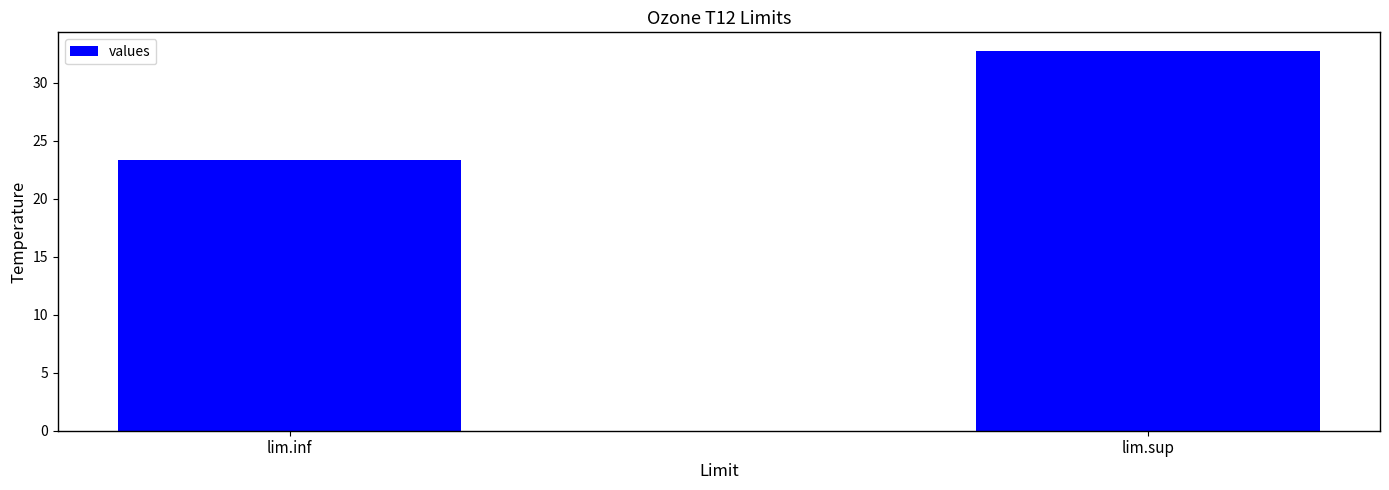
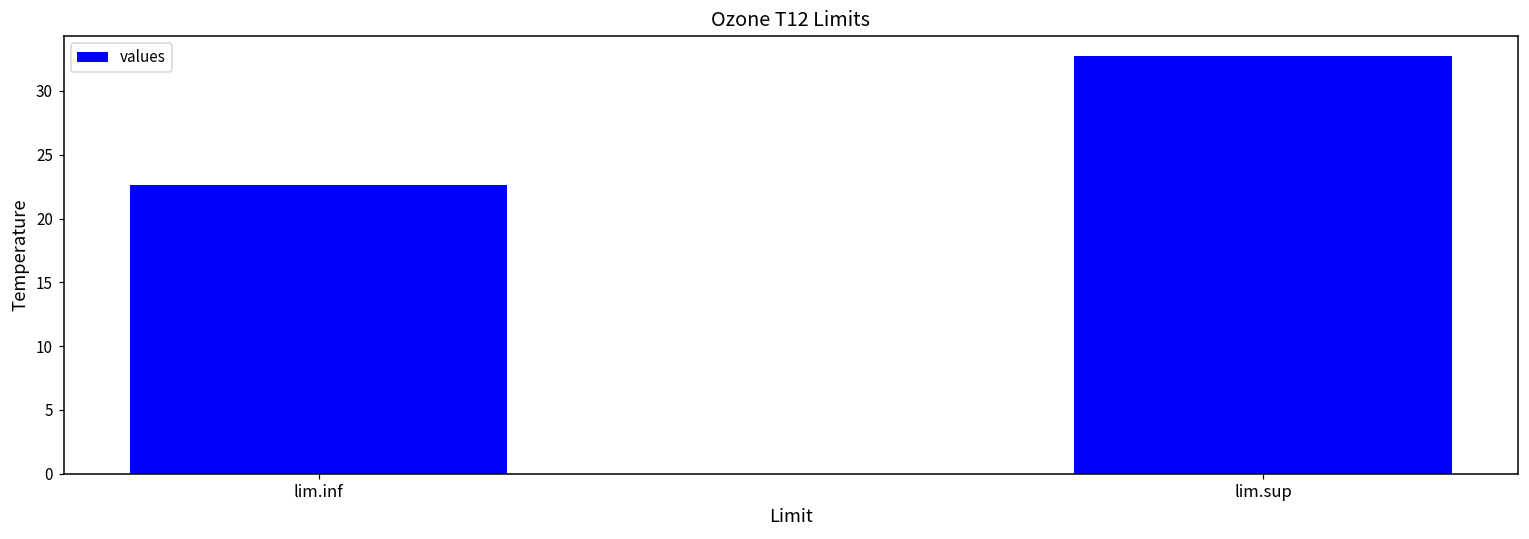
  {
-   "lim.inf": 23.3,
+   "lim.inf": 22.6,
    "lim.sup": 32.7
  }
